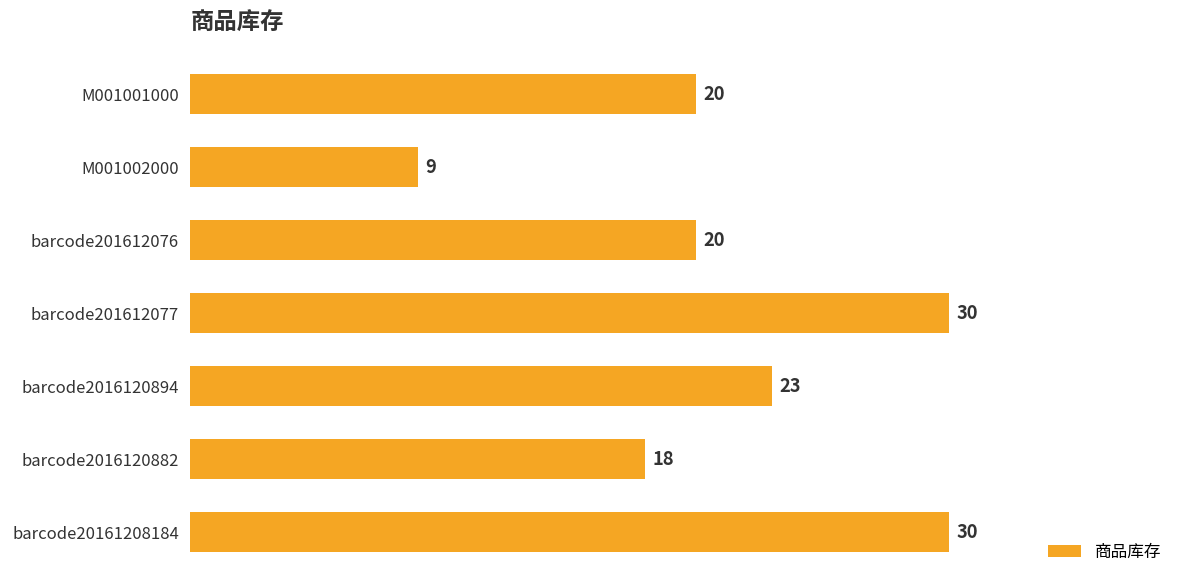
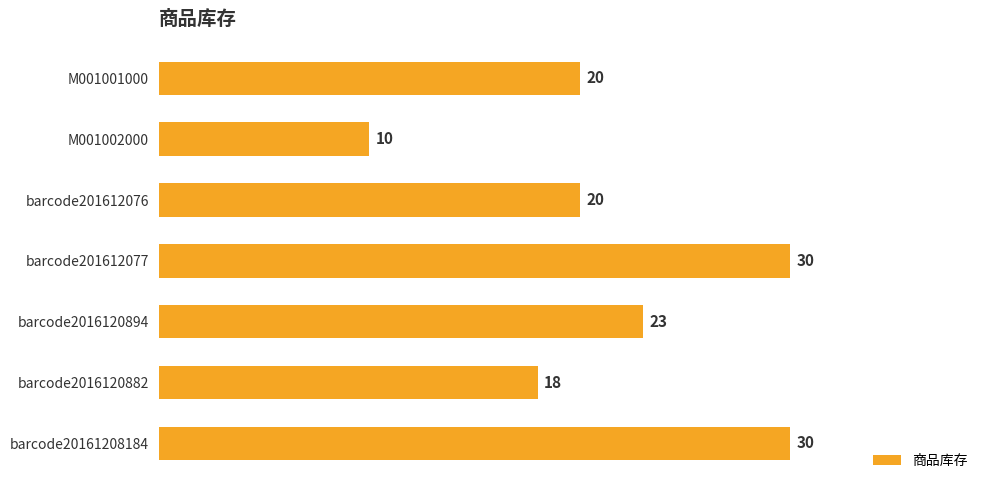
  {
    "M001001000": 20,
-   "M001002000": 9,
+   "M001002000": 10,
    "barcode201612076": 20,
    "barcode201612077": 30,
    "barcode2016120894": 23,
    "barcode2016120882": 18,
    "barcode20161208184": 30
  }
